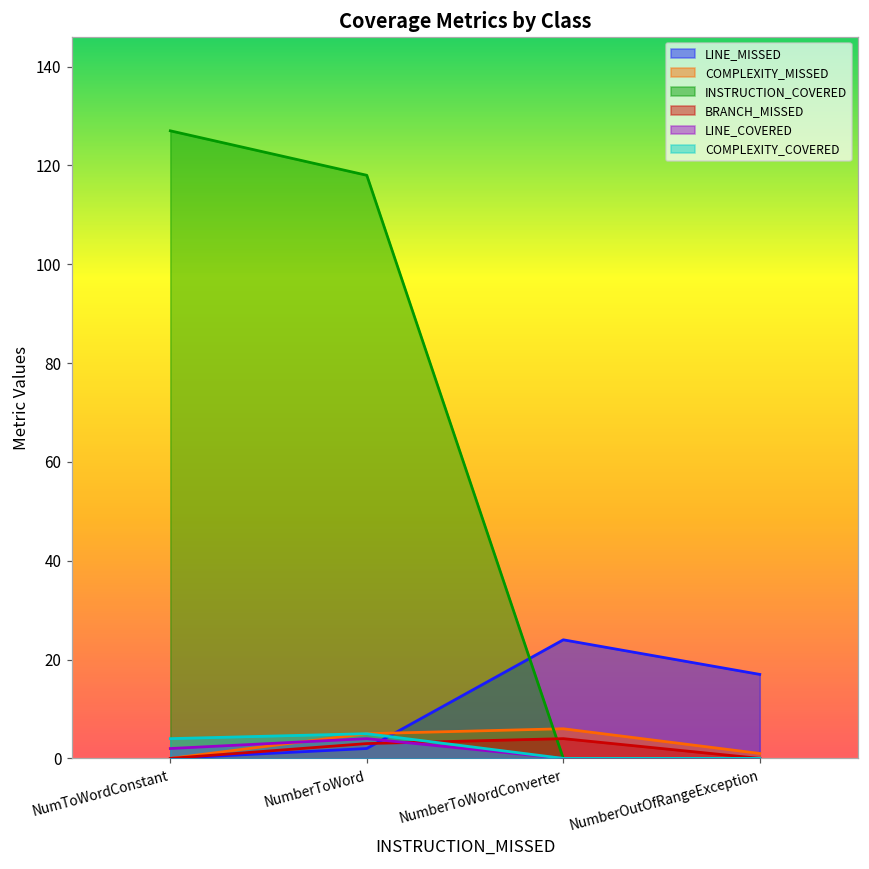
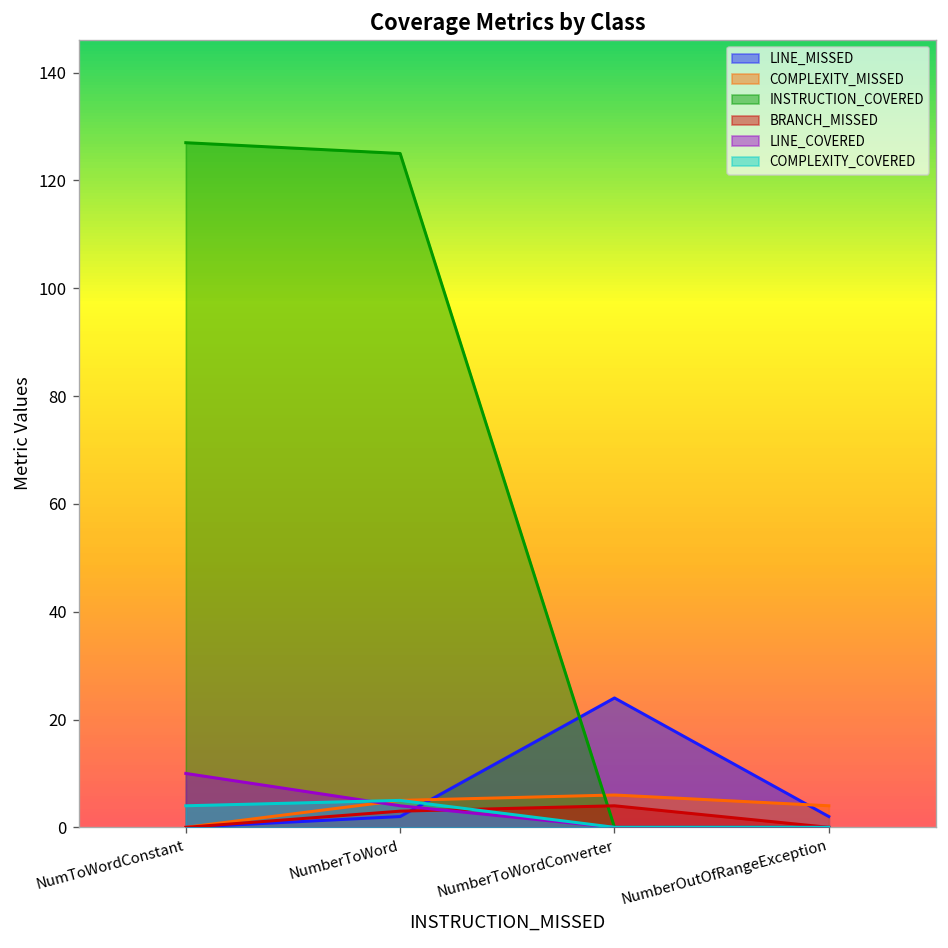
  {
    "LINE_MISSED": {
      "NumberToWord": 2,
      "NumberToWordConverter": 24,
-     "NumberOutOfRangeException": 17
+     "NumberOutOfRangeException": 2
    },
    "COMPLEXITY_MISSED": {
      "NumberToWordConverter": 6,
-     "NumberOutOfRangeException": 1
+     "NumberOutOfRangeException": 4
    },
    "INSTRUCTION_COVERED": {
      "NumToWordConstant": 127,
-     "NumberToWord": 118
+     "NumberToWord": 125
    },
    "BRANCH_MISSED": {
      "NumberToWord": 3,
      "NumberToWordConverter": 4
    },
    "LINE_COVERED": {
-     "NumToWordConstant": 2,
+     "NumToWordConstant": 10,
      "NumberToWord": 4
    },
    "COMPLEXITY_COVERED": {
      "NumToWordConstant": 4
    }
  }
